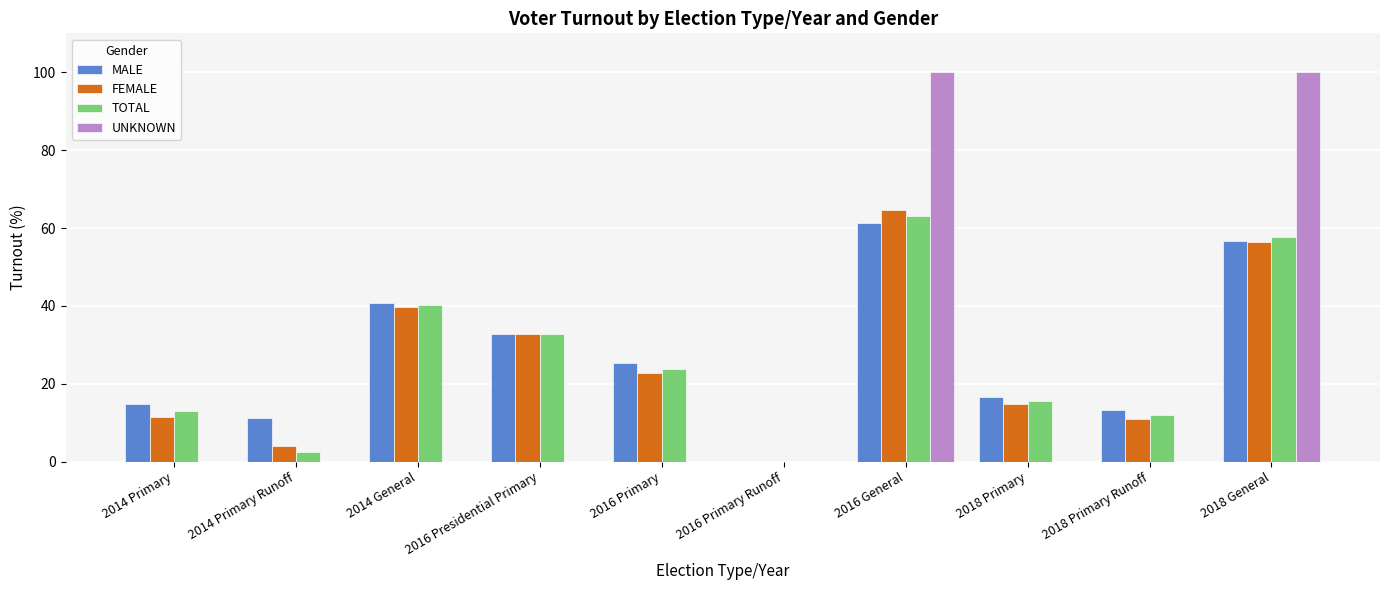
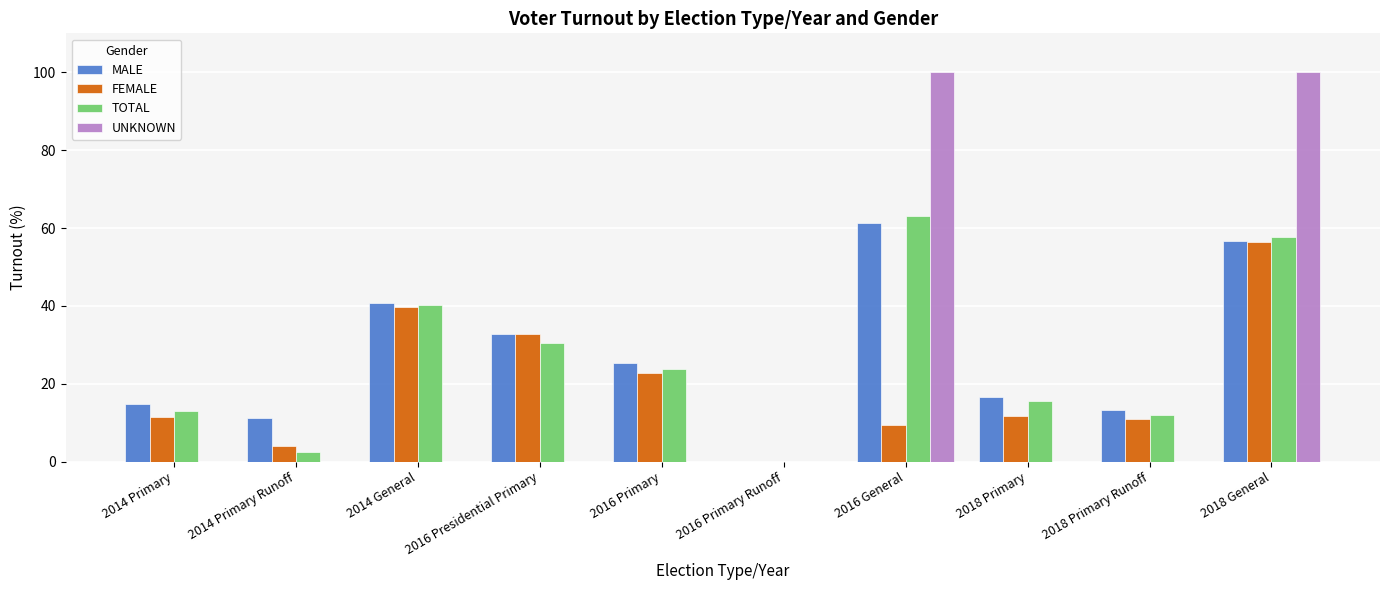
  {
    "MALE": {
      "2014 Primary": 15,
      "2014 Primary Runoff": 11,
      "2014 General": 41,
      "2016 Presidential Primary": 33,
      "2016 Primary": 25,
      "2016 Primary Runoff": 0,
      "2016 General": 61,
      "2018 Primary": 17,
      "2018 Primary Runoff": 13,
      "2018 General": 57
    },
    "FEMALE": {
      "2014 Primary": 12,
      "2014 Primary Runoff": 4,
      "2014 General": 40,
      "2016 Presidential Primary": 33,
      "2016 Primary": 23,
      "2016 Primary Runoff": 0,
-     "2016 General": 65,
-     "2018 Primary": 15,
+     "2016 General": 9,
+     "2018 Primary": 12,
      "2018 Primary Runoff": 11,
      "2018 General": 56
    },
    "TOTAL": {
      "2014 Primary": 13,
      "2014 Primary Runoff": 2,
      "2014 General": 40,
-     "2016 Presidential Primary": 33,
+     "2016 Presidential Primary": 30,
      "2016 Primary": 24,
      "2016 Primary Runoff": 0,
      "2016 General": 63,
      "2018 Primary": 16,
      "2018 Primary Runoff": 12,
      "2018 General": 58
    },
    "UNKNOWN": {
      "2014 Primary": 0,
      "2014 Primary Runoff": 0,
      "2014 General": 0,
      "2016 Presidential Primary": 0,
      "2016 Primary": 0,
      "2016 Primary Runoff": 0,
      "2016 General": 100,
      "2018 Primary": 0,
      "2018 Primary Runoff": 0,
      "2018 General": 100
    }
  }
